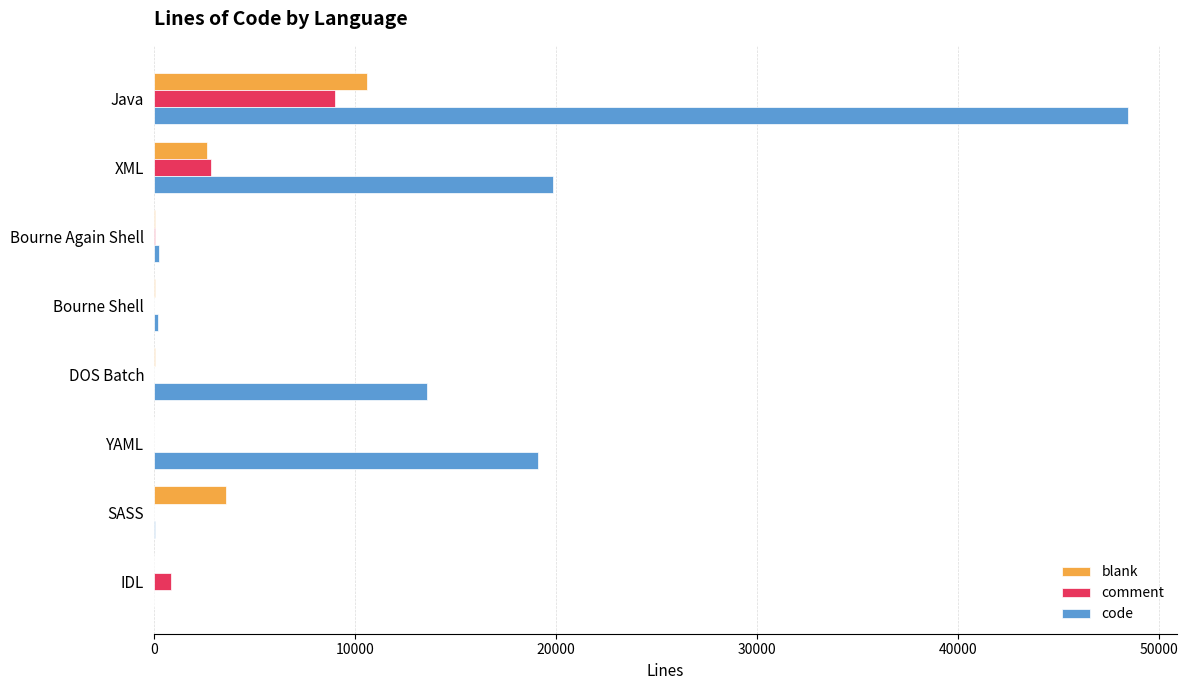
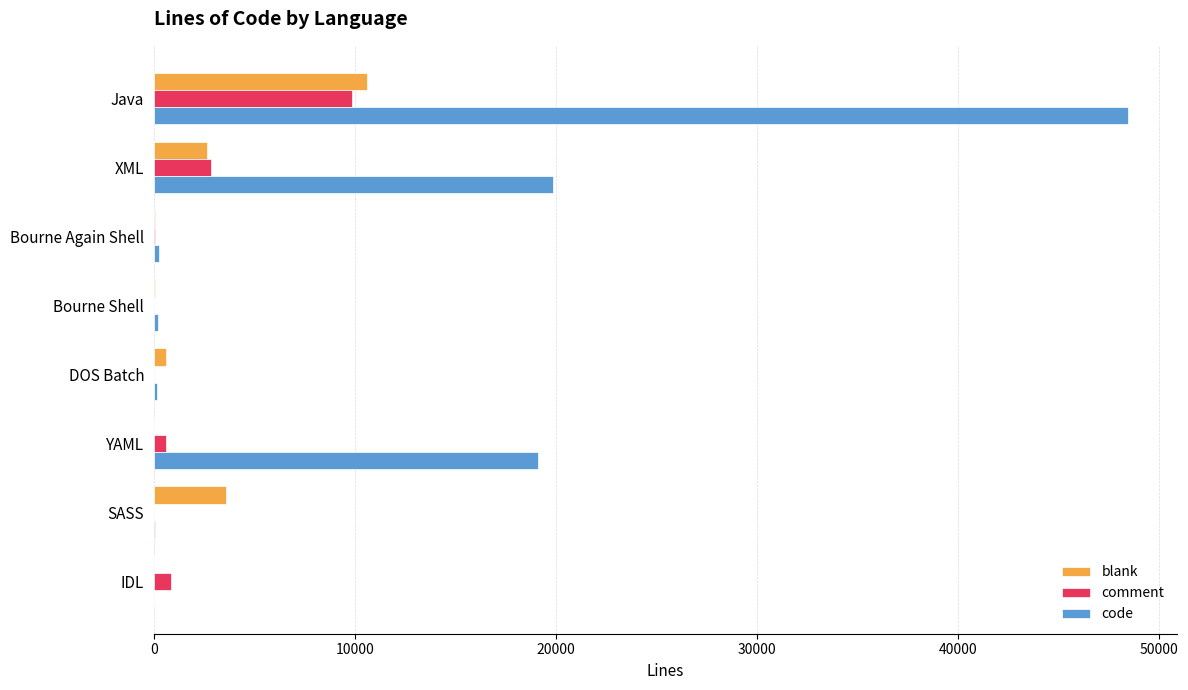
  {
    "blank": {
      "Java": 10600,
      "XML": 2600,
-     "DOS Batch": 0,
+     "DOS Batch": 600,
      "SASS": 3600
    },
    "comment": {
-     "Java": 9000,
+     "Java": 9900,
      "XML": 2800,
-     "YAML": 0,
+     "YAML": 600,
      "IDL": 900
    },
    "code": {
      "Java": 48500,
      "XML": 19900,
      "Bourne Again Shell": 200,
      "Bourne Shell": 200,
-     "DOS Batch": 13600,
+     "DOS Batch": 100,
      "YAML": 19100
    }
  }
